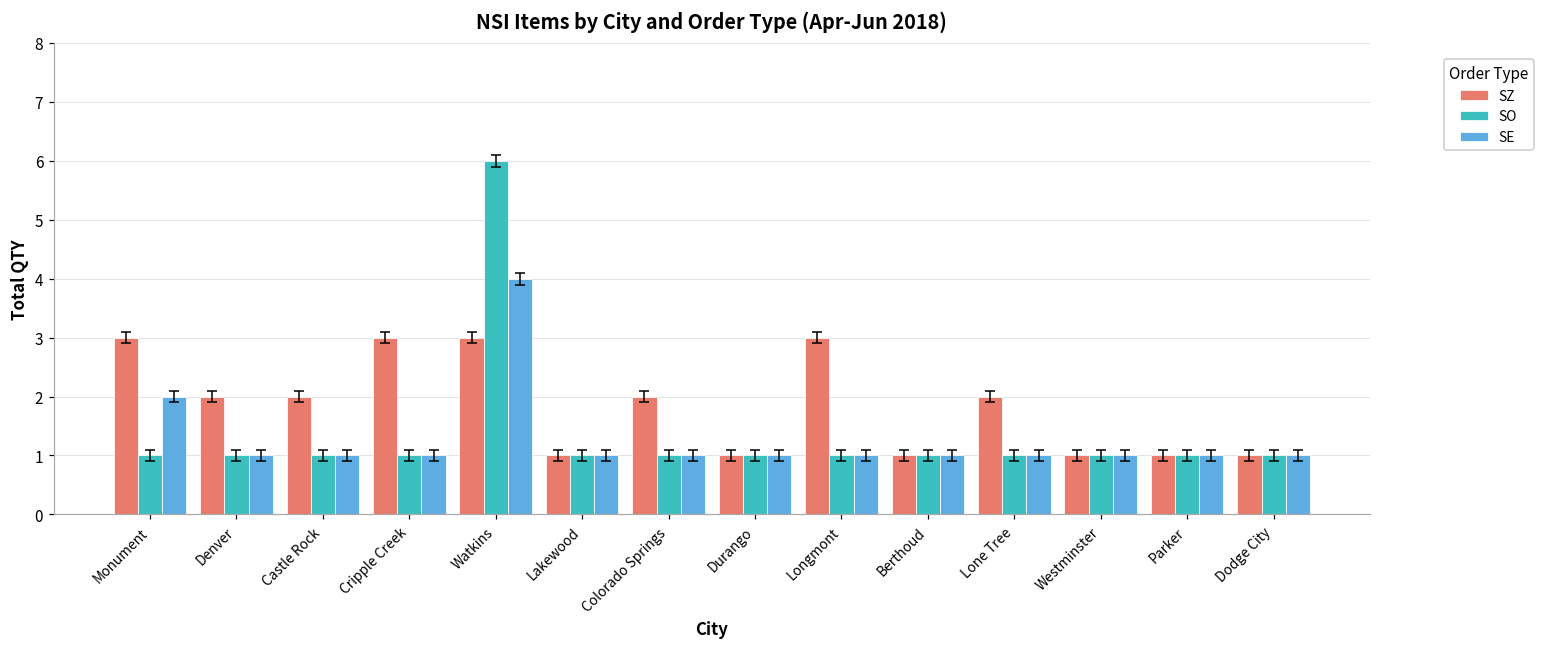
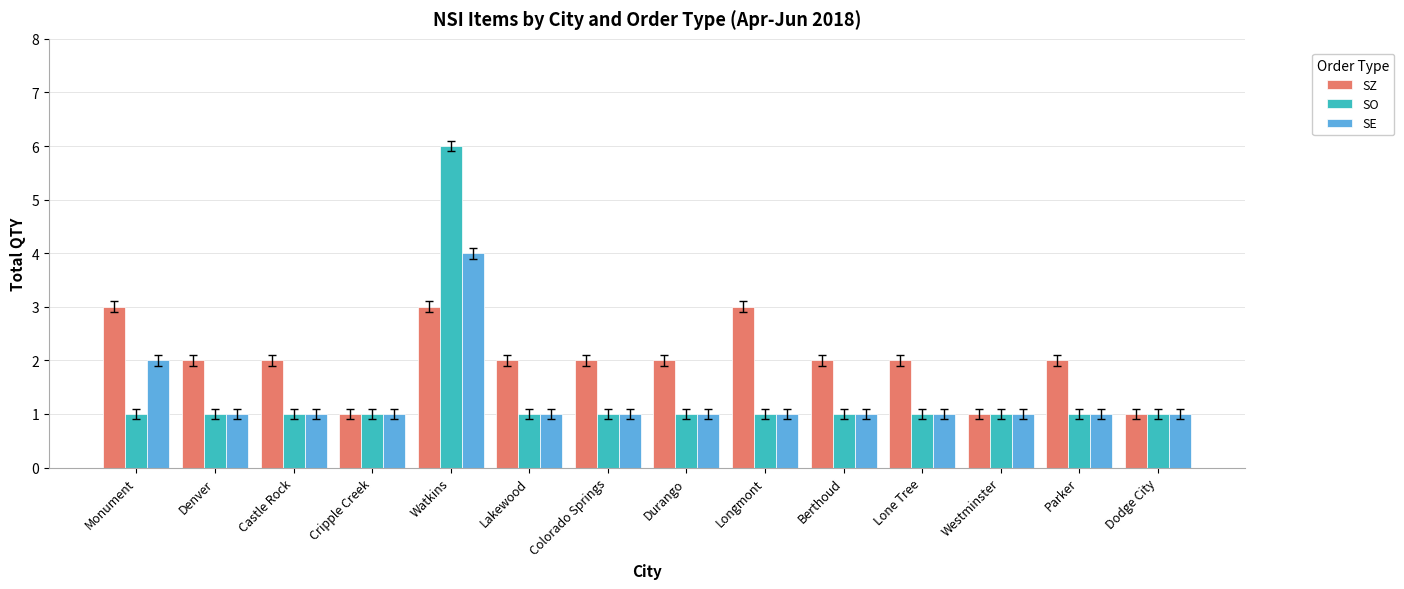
  {
    "SZ": {
      "Monument": 3,
      "Denver": 2,
      "Castle Rock": 2,
-     "Cripple Creek": 3,
+     "Cripple Creek": 1,
      "Watkins": 3,
-     "Lakewood": 1,
+     "Lakewood": 2,
      "Colorado Springs": 2,
-     "Durango": 1,
+     "Durango": 2,
      "Longmont": 3,
-     "Berthoud": 1,
+     "Berthoud": 2,
      "Lone Tree": 2,
      "Westminster": 1,
-     "Parker": 1,
+     "Parker": 2,
      "Dodge City": 1
    }
  }
